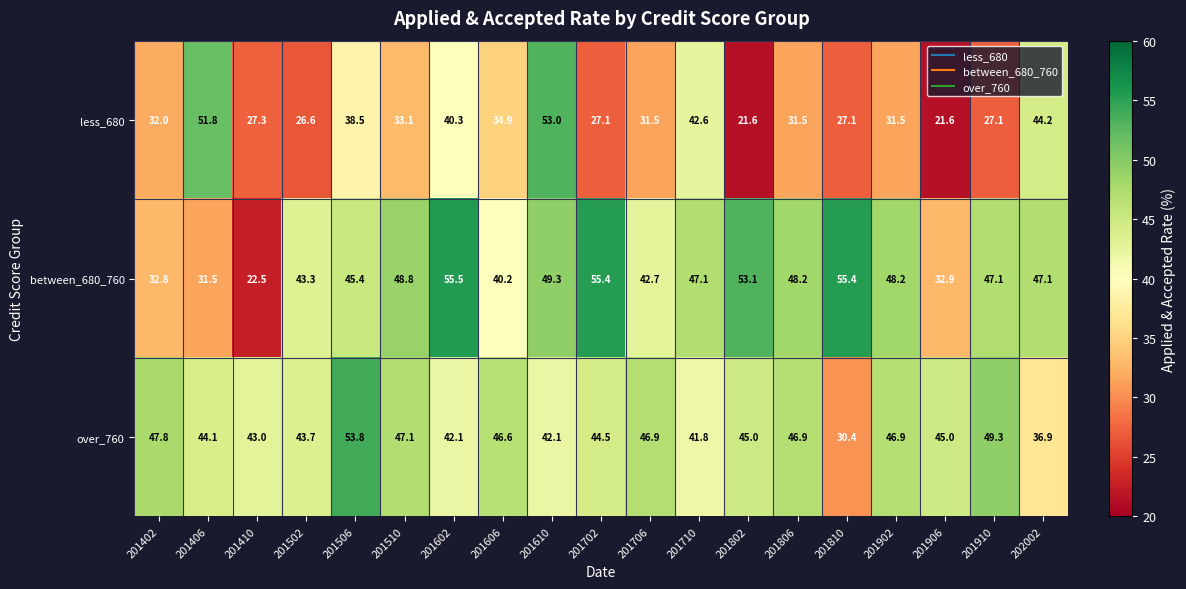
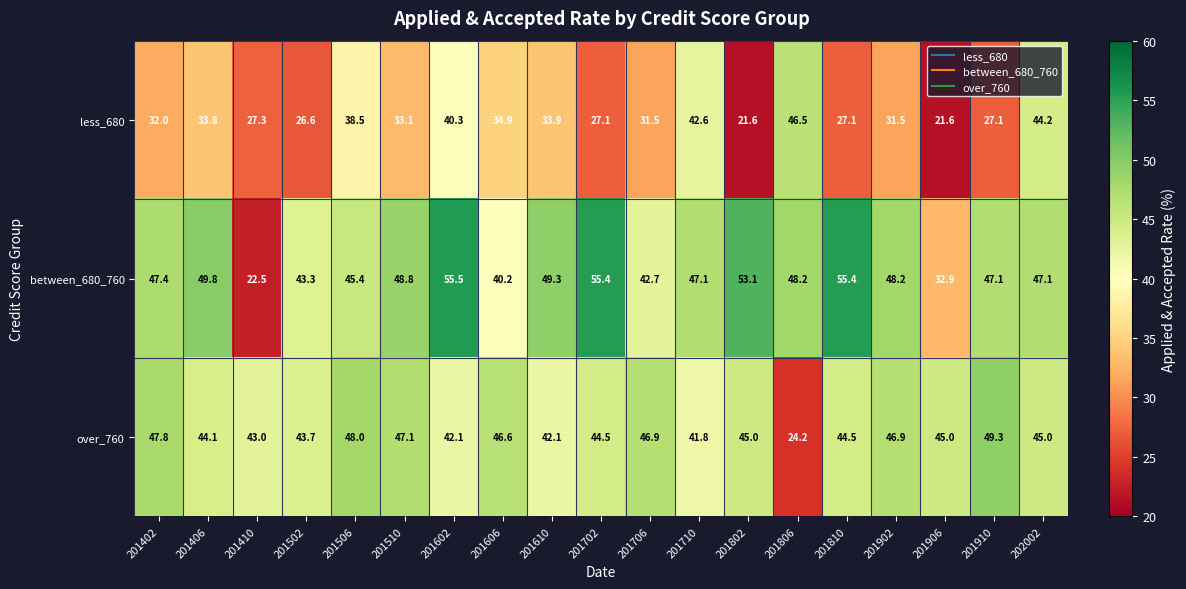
  {
    "less_680": {
      "201402": 32.0,
-     "201406": 51.8,
+     "201406": 33.8,
      "201410": 27.3,
      "201502": 26.6,
      "201506": 38.5,
      "201510": 33.1,
      "201602": 40.3,
      "201606": 34.9,
-     "201610": 53.0,
+     "201610": 33.9,
      "201702": 27.1,
      "201706": 31.5,
      "201710": 42.6,
      "201802": 21.6,
-     "201806": 31.5,
+     "201806": 46.5,
      "201810": 27.1,
      "201902": 31.5,
      "201906": 21.6,
      "201910": 27.1,
      "202002": 44.2
    },
    "between_680_760": {
-     "201402": 32.8,
-     "201406": 31.5,
+     "201402": 47.4,
+     "201406": 49.8,
      "201410": 22.5,
      "201502": 43.3,
      "201506": 45.4,
      "201510": 48.8,
      "201602": 55.5,
      "201606": 40.2,
      "201610": 49.3,
      "201702": 55.4,
      "201706": 42.7,
      "201710": 47.1,
      "201802": 53.1,
      "201806": 48.2,
      "201810": 55.4,
      "201902": 48.2,
      "201906": 32.9,
      "201910": 47.1,
      "202002": 47.1
    },
    "over_760": {
      "201402": 47.8,
      "201406": 44.1,
      "201410": 43.0,
      "201502": 43.7,
-     "201506": 53.8,
+     "201506": 48.0,
      "201510": 47.1,
      "201602": 42.1,
      "201606": 46.6,
      "201610": 42.1,
      "201702": 44.5,
      "201706": 46.9,
      "201710": 41.8,
      "201802": 45.0,
-     "201806": 46.9,
-     "201810": 30.4,
+     "201806": 24.2,
+     "201810": 44.5,
      "201902": 46.9,
      "201906": 45.0,
      "201910": 49.3,
-     "202002": 36.9
+     "202002": 45.0
    }
  }
